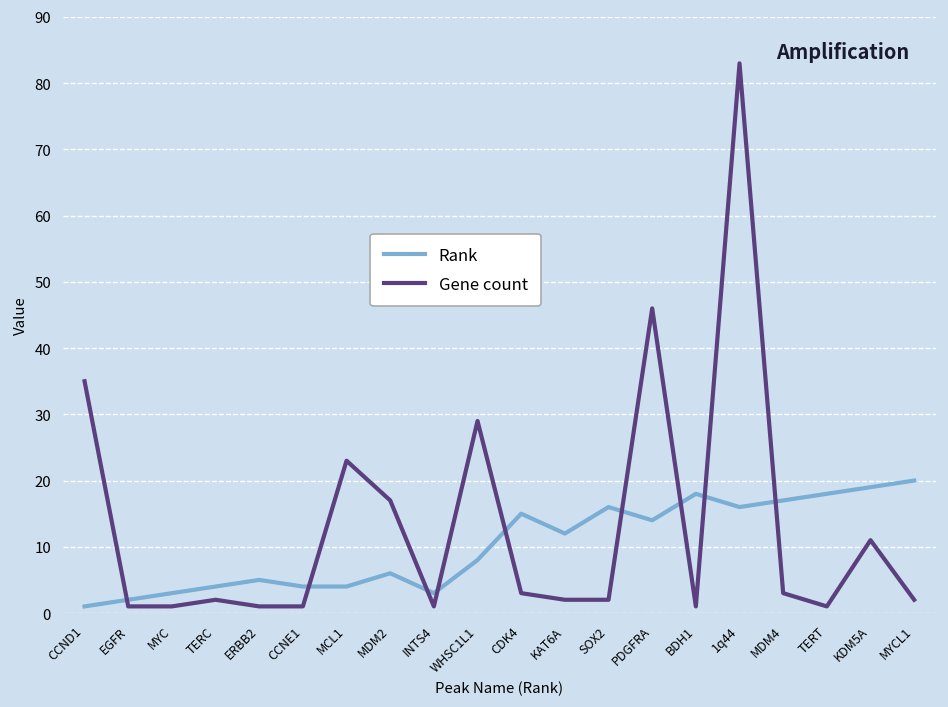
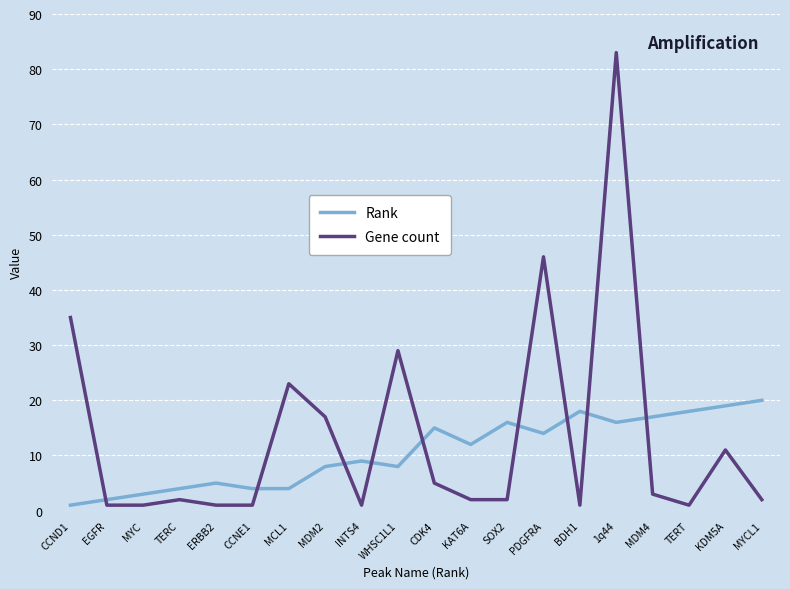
  {
    "Rank": {
      "CCND1": 1,
      "EGFR": 2,
      "MYC": 3,
      "TERC": 4,
      "ERBB2": 5,
      "CCNE1": 4,
      "MCL1": 4,
-     "MDM2": 6,
-     "INTS4": 3,
+     "MDM2": 8,
+     "INTS4": 9,
      "WHSC1L1": 8,
      "CDK4": 15,
      "KAT6A": 12,
      "SOX2": 16,
      "PDGFRA": 14,
      "BDH1": 18,
      "1q44": 16,
      "MDM4": 17,
      "TERT": 18,
      "KDM5A": 19,
      "MYCL1": 20
    },
    "Gene count": {
      "CCND1": 35,
      "EGFR": 1,
      "MYC": 1,
      "TERC": 2,
      "ERBB2": 1,
      "CCNE1": 1,
      "MCL1": 23,
      "MDM2": 17,
      "INTS4": 1,
      "WHSC1L1": 29,
-     "CDK4": 3,
+     "CDK4": 5,
      "KAT6A": 2,
      "SOX2": 2,
      "PDGFRA": 46,
      "BDH1": 1,
      "1q44": 83,
      "MDM4": 3,
      "TERT": 1,
      "KDM5A": 11,
      "MYCL1": 2
    }
  }
